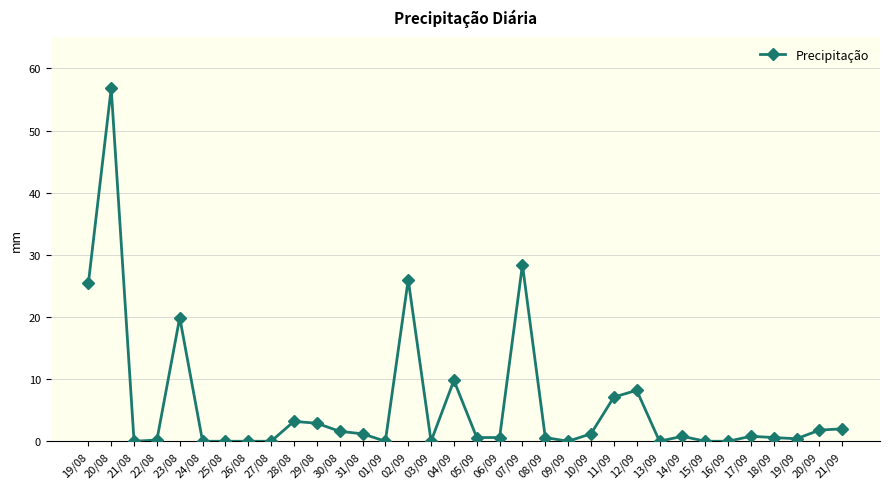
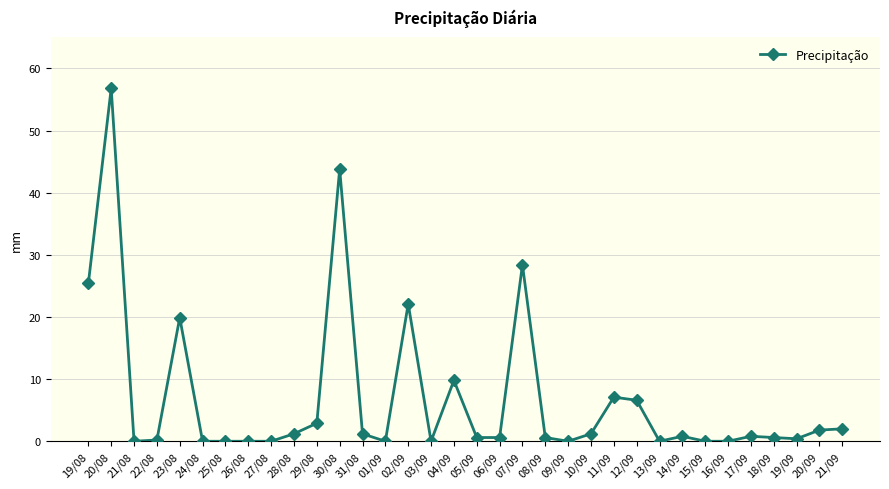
  {
    "19/08": 25,
    "20/08": 57,
    "21/08": 0,
    "22/08": 0,
    "23/08": 20,
    "24/08": 0,
    "25/08": 0,
    "26/08": 0,
    "27/08": 0,
-   "28/08": 3,
+   "28/08": 1,
    "29/08": 3,
-   "30/08": 2,
+   "30/08": 44,
    "31/08": 1,
    "01/09": 0,
-   "02/09": 26,
+   "02/09": 22,
    "03/09": 0,
    "04/09": 10,
    "05/09": 1,
    "06/09": 1,
    "07/09": 28,
    "08/09": 1,
    "09/09": 0,
    "10/09": 1,
    "11/09": 7,
-   "12/09": 8,
+   "12/09": 7,
    "13/09": 0,
    "14/09": 1,
    "15/09": 0,
    "16/09": 0,
    "17/09": 1,
    "18/09": 1,
    "19/09": 0,
    "20/09": 2,
    "21/09": 2
  }
